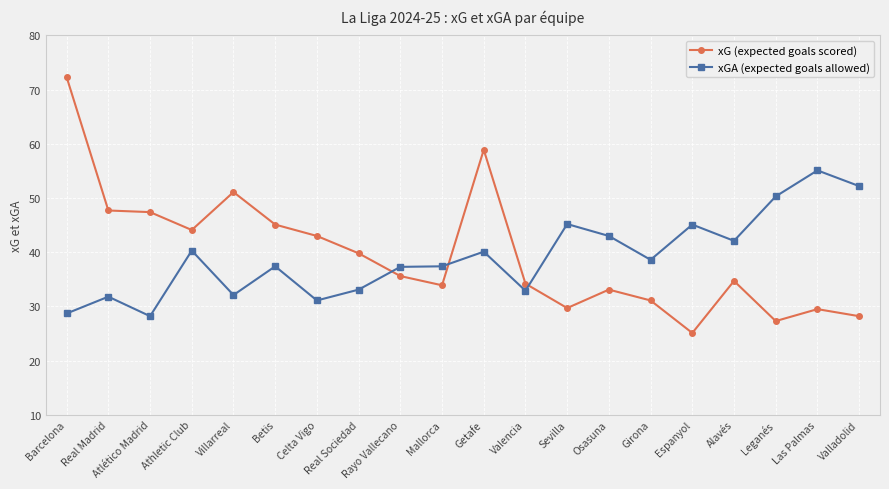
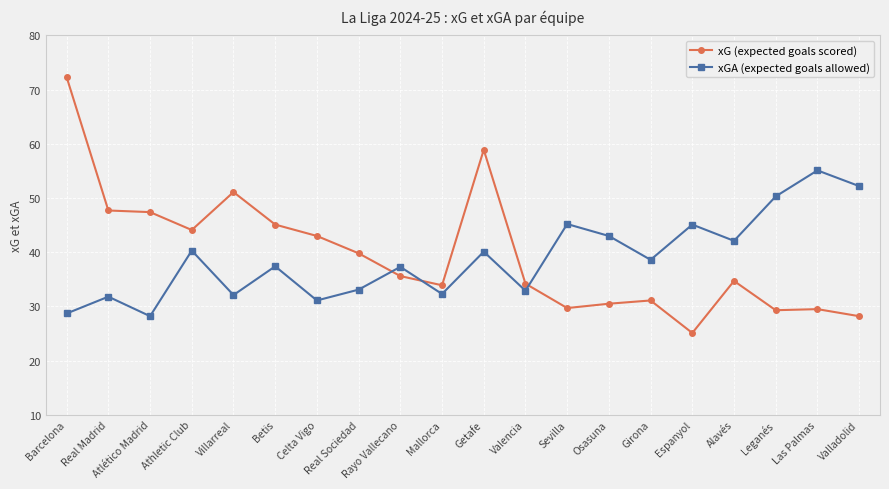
  {
    "xG (expected goals scored)": {
      "Barcelona": 72,
      "Real Madrid": 48,
      "Atlético Madrid": 47,
      "Athletic Club": 44,
      "Villarreal": 51,
      "Betis": 45,
      "Celta Vigo": 43,
      "Real Sociedad": 40,
      "Rayo Vallecano": 36,
      "Mallorca": 34,
      "Getafe": 59,
      "Valencia": 34,
      "Sevilla": 30,
-     "Osasuna": 33,
+     "Osasuna": 31,
      "Girona": 31,
      "Espanyol": 25,
      "Alavés": 35,
-     "Leganés": 27,
+     "Leganés": 29,
      "Las Palmas": 30,
      "Valladolid": 28
    },
    "xGA (expected goals allowed)": {
      "Barcelona": 29,
      "Real Madrid": 32,
      "Atlético Madrid": 28,
      "Athletic Club": 40,
      "Villarreal": 32,
      "Betis": 37,
      "Celta Vigo": 31,
      "Real Sociedad": 33,
      "Rayo Vallecano": 37,
-     "Mallorca": 37,
+     "Mallorca": 32,
      "Getafe": 40,
      "Valencia": 33,
      "Sevilla": 45,
      "Osasuna": 43,
      "Girona": 39,
      "Espanyol": 45,
      "Alavés": 42,
      "Leganés": 50,
      "Las Palmas": 55,
      "Valladolid": 52
    }
  }
